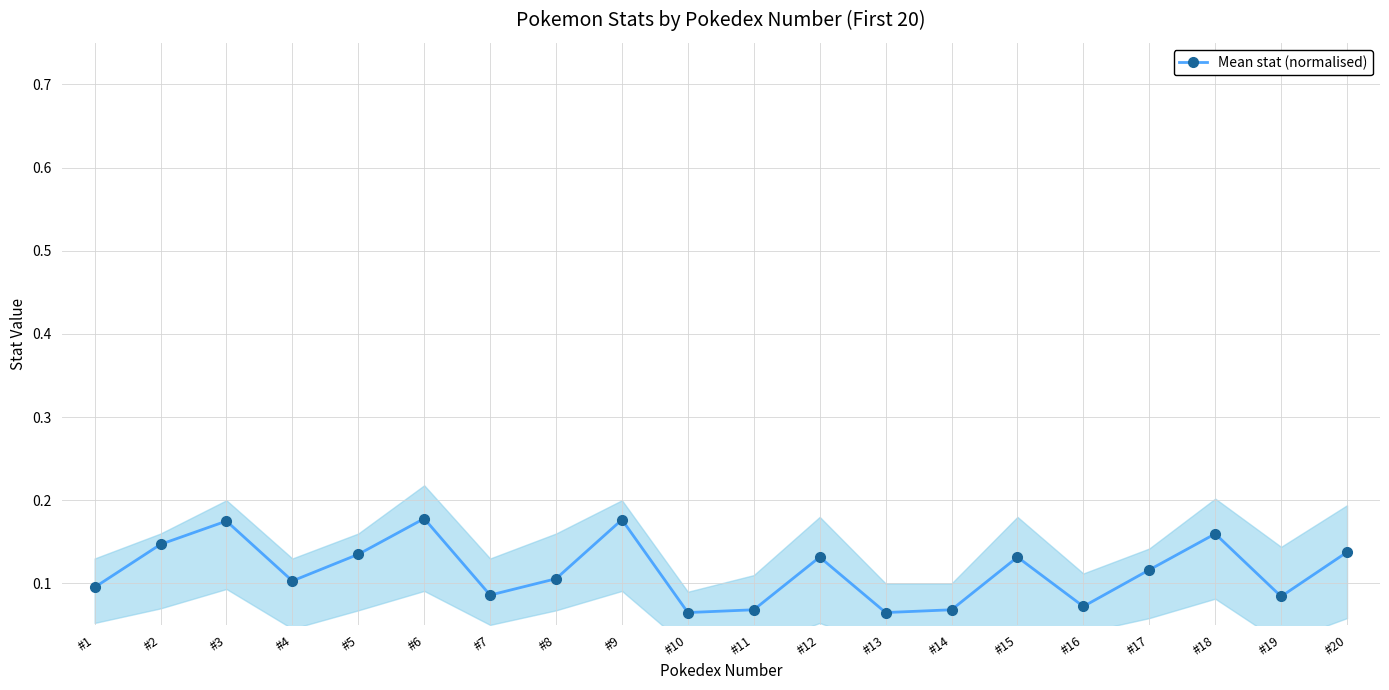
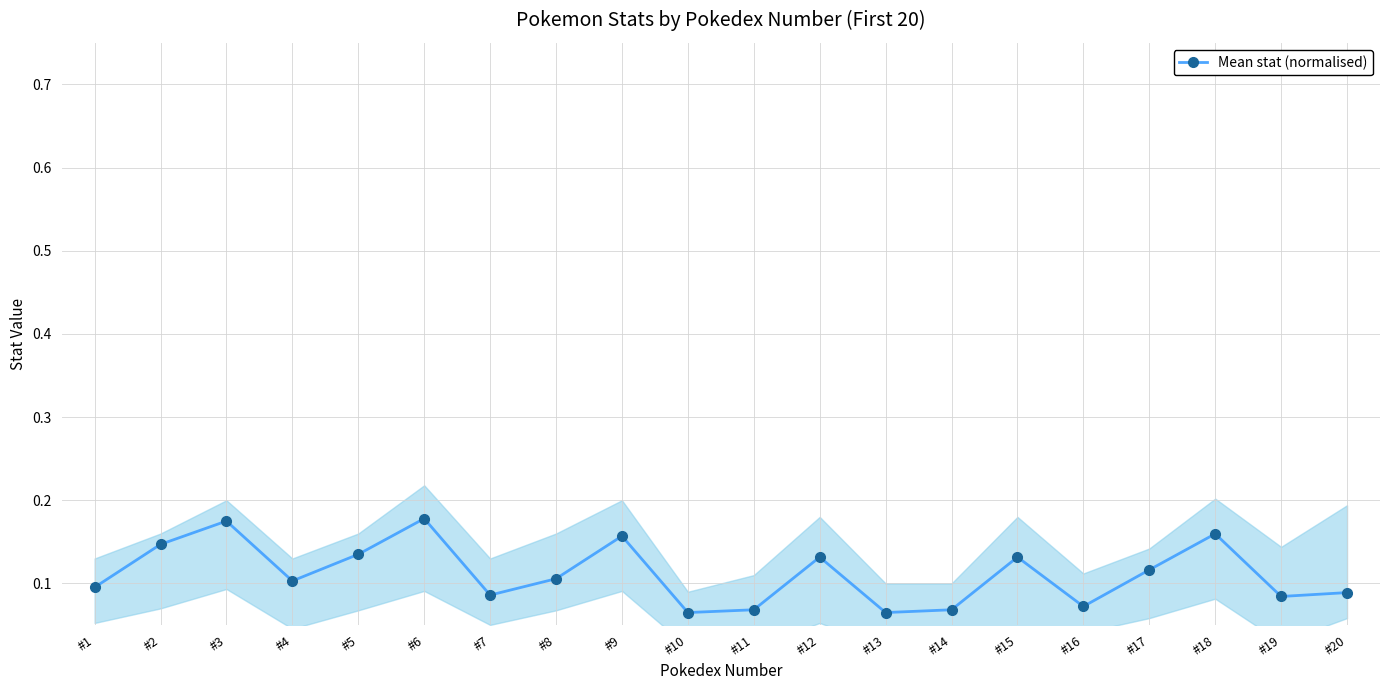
  {
    "Mean stat (normalised)": {
      "#1": 0.10,
      "#2": 0.15,
      "#3": 0.18,
      "#4": 0.10,
      "#5": 0.14,
      "#6": 0.18,
      "#7": 0.09,
      "#8": 0.11,
-     "#9": 0.18,
+     "#9": 0.16,
      "#10": 0.07,
      "#11": 0.07,
      "#12": 0.13,
      "#13": 0.07,
      "#14": 0.07,
      "#15": 0.13,
      "#16": 0.07,
      "#17": 0.12,
      "#18": 0.16,
      "#19": 0.08,
-     "#20": 0.14
+     "#20": 0.09
    }
  }
